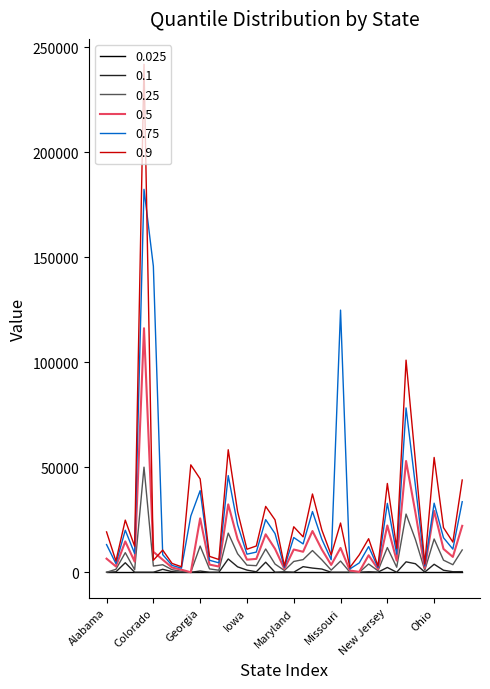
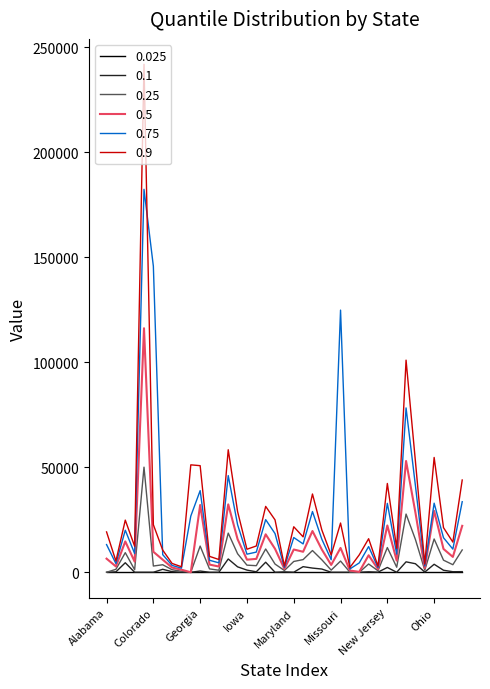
  {
    "0.25": {
      "Colorado": 3000,
      "Georgia": 12000,
      "Iowa": 3000,
      "Maryland": 5000,
      "Missouri": 5000,
      "New Jersey": 12000,
      "Ohio": 16000
    },
    "0.5": {
      "Alabama": 6000,
      "Colorado": 10000,
-     "Georgia": 26000,
+     "Georgia": 32000,
      "Iowa": 6000,
      "Maryland": 11000,
      "Missouri": 12000,
      "New Jersey": 22000,
      "Ohio": 29000
    },
    "0.75": {
      "Alabama": 13000,
      "Colorado": 146000,
      "Georgia": 39000,
      "Iowa": 9000,
      "Maryland": 17000,
      "Missouri": 125000,
      "New Jersey": 33000,
      "Ohio": 33000
    },
    "0.9": {
      "Alabama": 19000,
-     "Colorado": 6000,
-     "Georgia": 44000,
+     "Colorado": 23000,
+     "Georgia": 51000,
      "Iowa": 11000,
      "Maryland": 22000,
      "Missouri": 23000,
      "New Jersey": 42000,
      "Ohio": 55000
    }
  }
